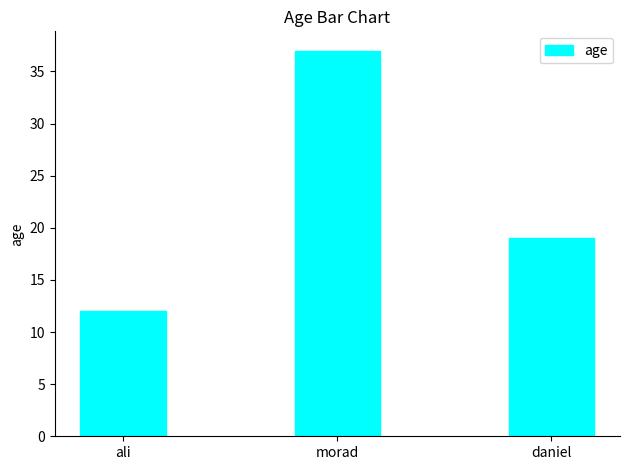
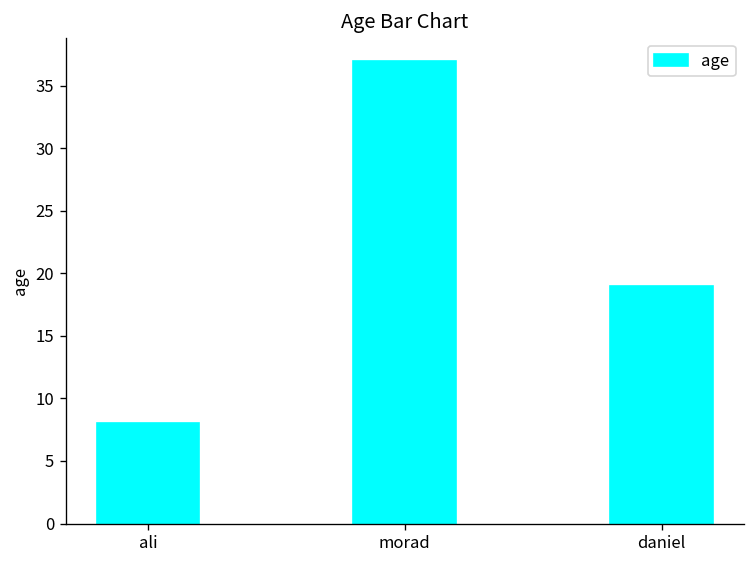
  {
-   "ali": 12,
+   "ali": 8,
    "morad": 37,
    "daniel": 19
  }
